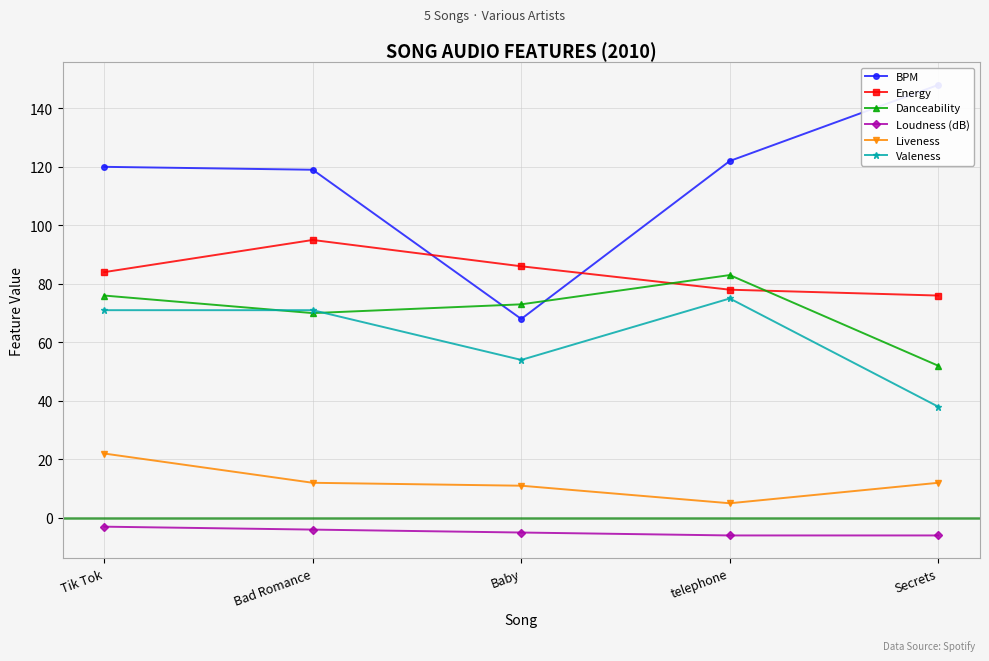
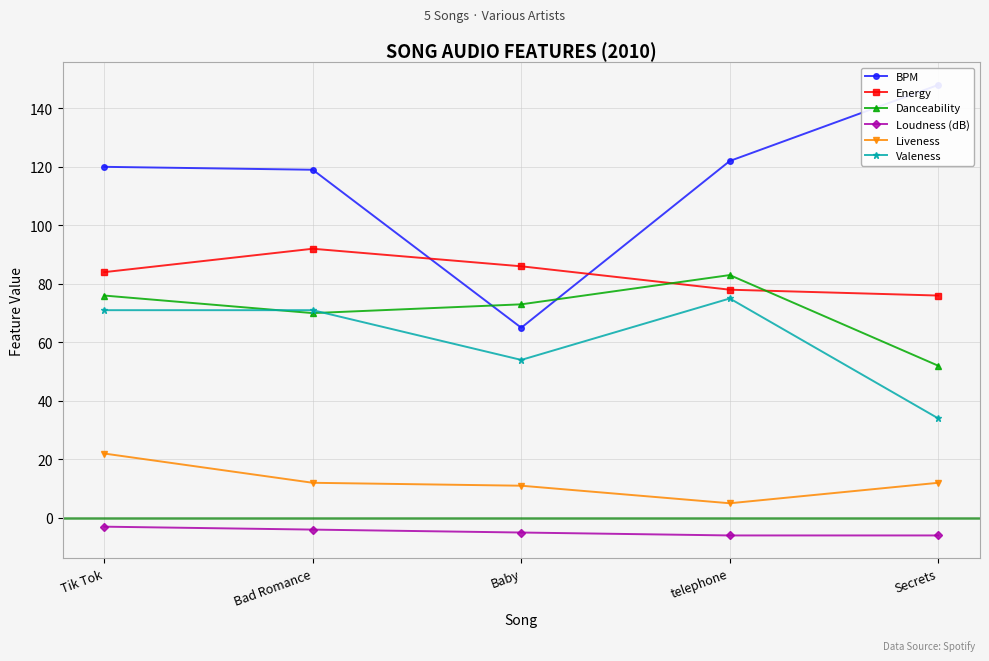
  {
    "BPM": {
      "Tik Tok": 120,
      "Bad Romance": 119,
-     "Baby": 68,
+     "Baby": 65,
      "telephone": 122
    },
    "Energy": {
      "Tik Tok": 84,
-     "Bad Romance": 95,
+     "Bad Romance": 92,
      "Baby": 86,
      "telephone": 78,
      "Secrets": 76
    },
    "Danceability": {
      "Tik Tok": 76,
      "Bad Romance": 70,
      "Baby": 73,
      "telephone": 83,
      "Secrets": 52
    },
    "Loudness (dB)": {
      "Tik Tok": -3,
      "Bad Romance": -4,
      "Baby": -5,
      "telephone": -6,
      "Secrets": -6
    },
    "Liveness": {
      "Tik Tok": 22,
      "Bad Romance": 12,
      "Baby": 11,
      "telephone": 5,
      "Secrets": 12
    },
    "Valeness": {
      "Tik Tok": 71,
      "Bad Romance": 71,
      "Baby": 54,
      "telephone": 75,
-     "Secrets": 38
+     "Secrets": 34
    }
  }
